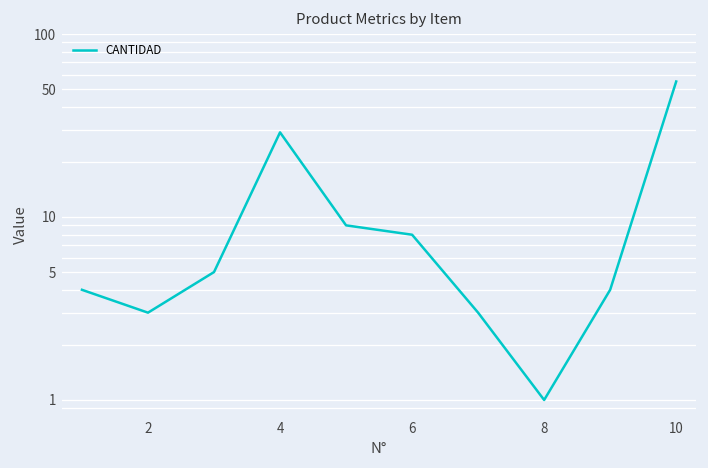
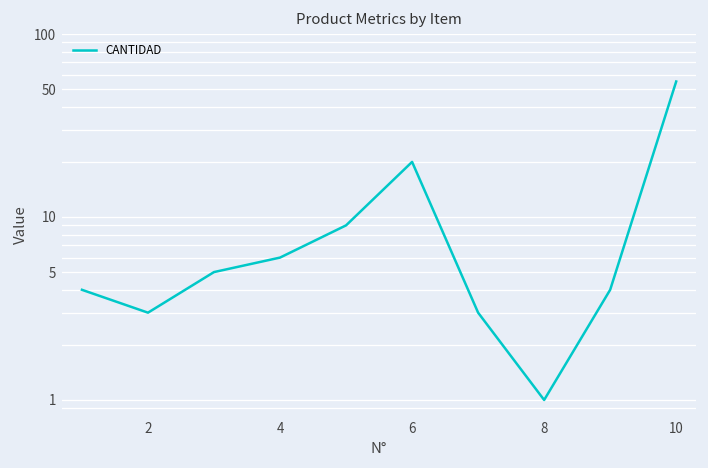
  {
    "2": 3,
-   "4": 29,
-   "6": 8,
+   "4": 6,
+   "6": 20,
    "8": 1,
    "10": 55
  }
